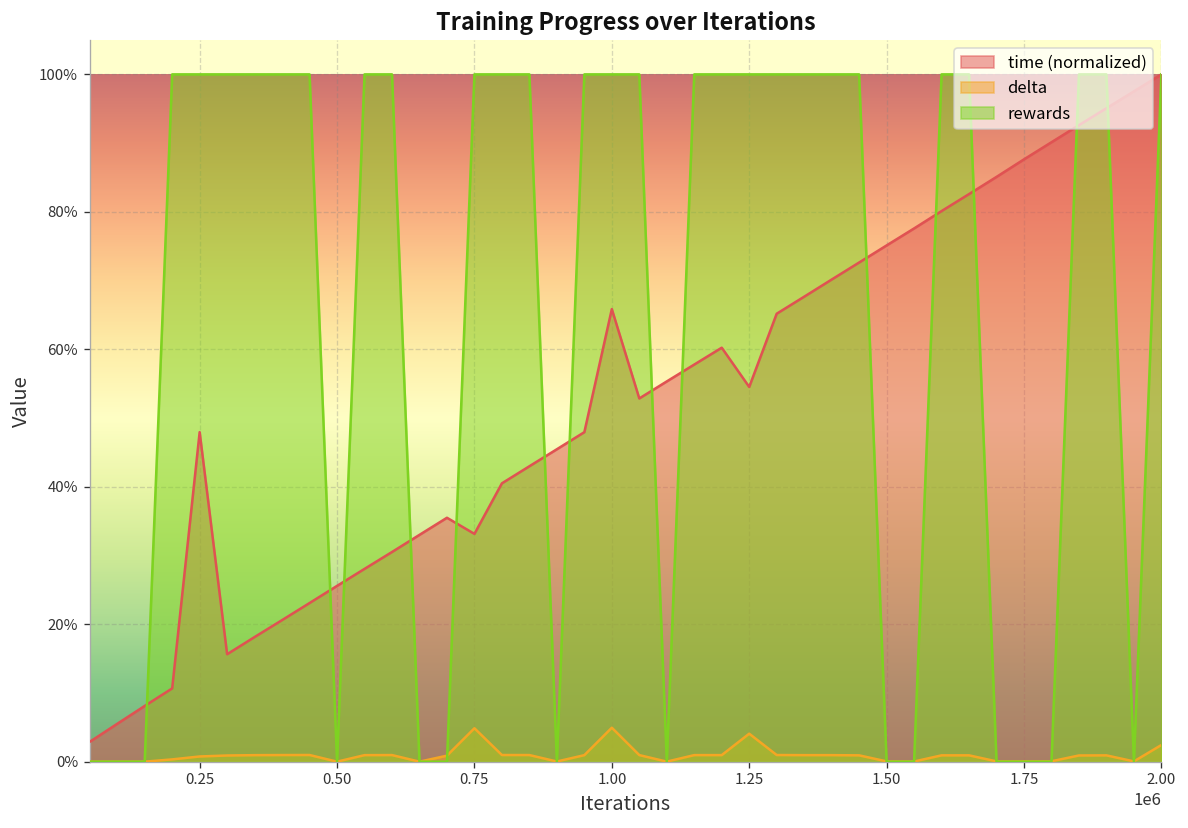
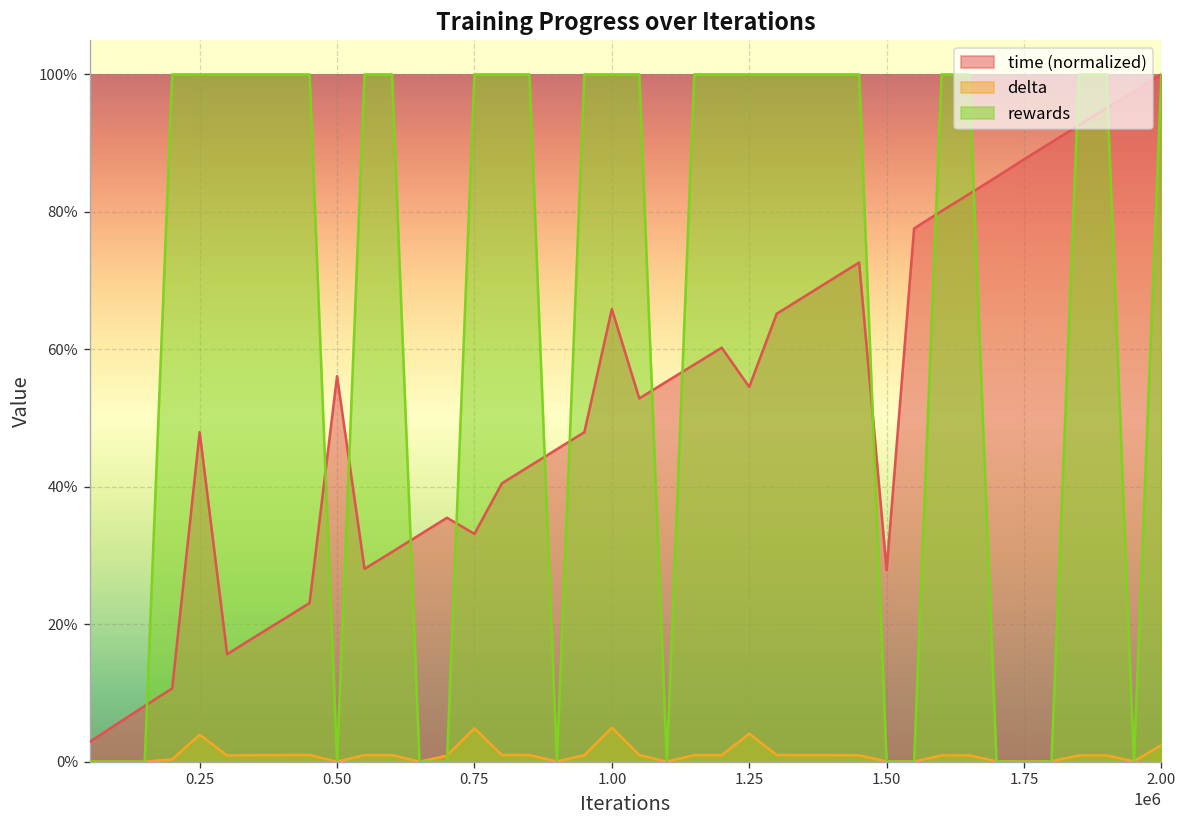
  {
    "time (normalized)": {
      "0.25": "48%",
-     "0.50": "26%",
+     "0.50": "56%",
      "0.75": "33%",
      "1.00": "66%",
      "1.25": "55%",
-     "1.50": "75%",
+     "1.50": "28%",
      "1.75": "88%"
    },
    "delta": {
-     "0.25": "1%",
+     "0.25": "4%",
      "0.75": "5%",
      "1.00": "5%",
      "1.25": "4%",
      "2.00": "2%"
    },
    "rewards": {
      "0.25": "100%",
      "0.75": "100%",
      "1.00": "100%",
      "1.25": "100%"
    }
  }
